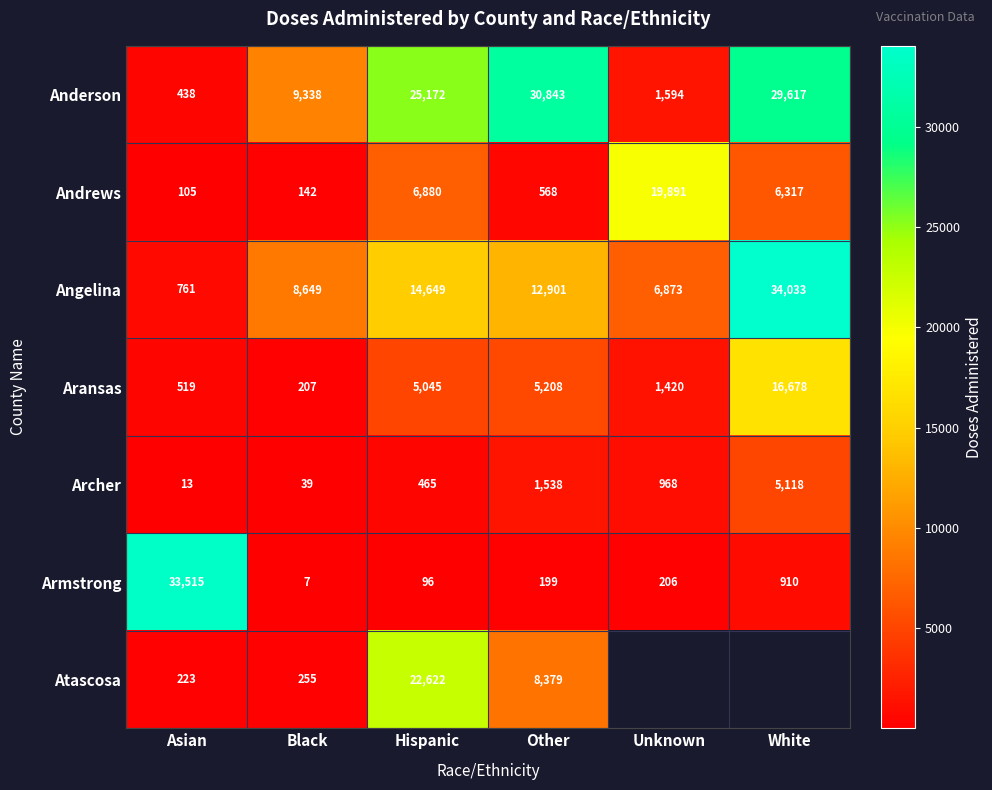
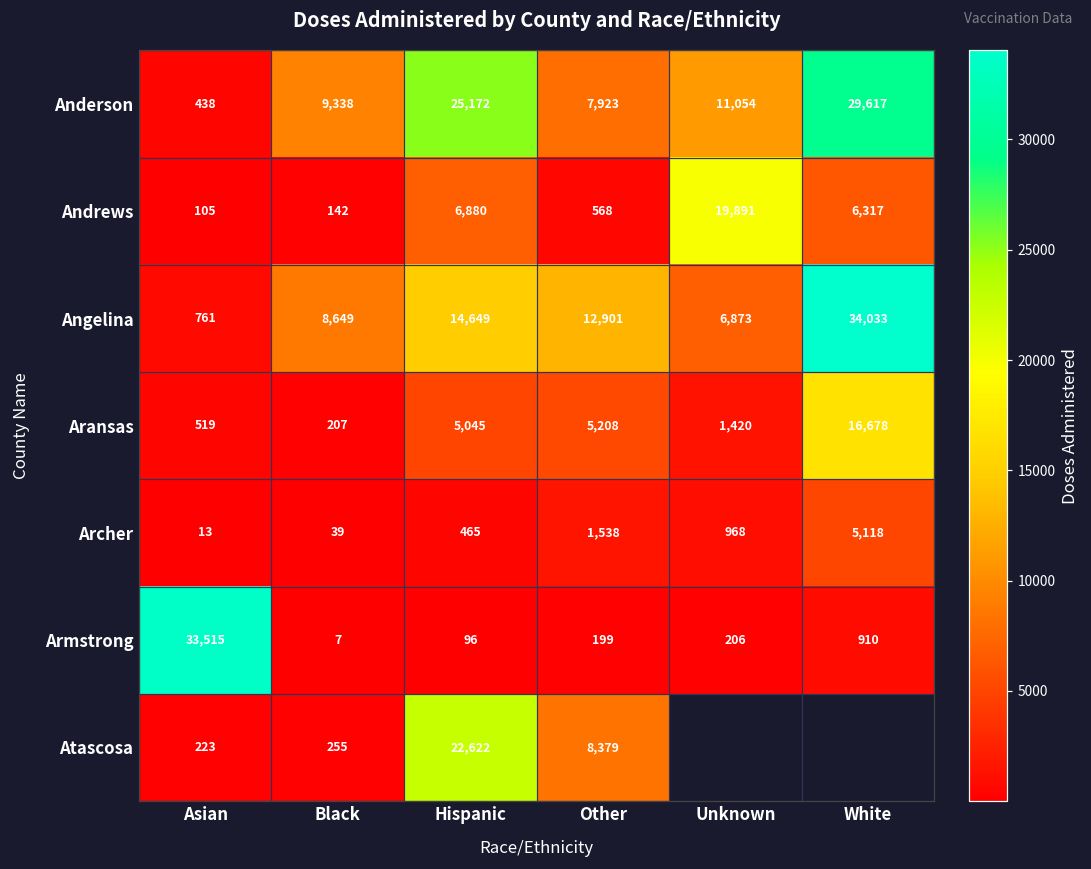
  {
    "Anderson": {
-     "Other": "30,843",
-     "Unknown": "1,594"
+     "Other": "7,923",
+     "Unknown": "11,054"
    }
  }
